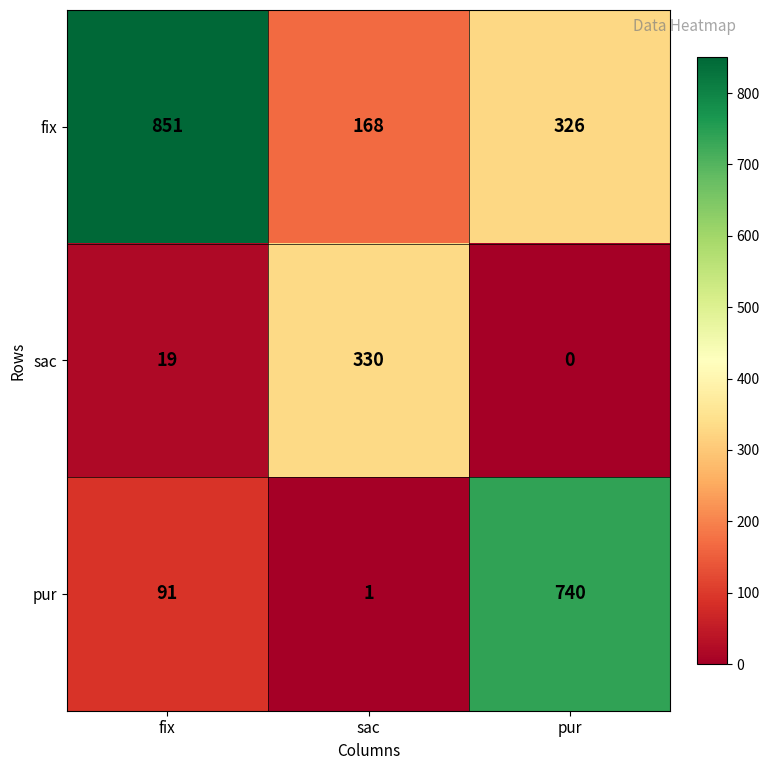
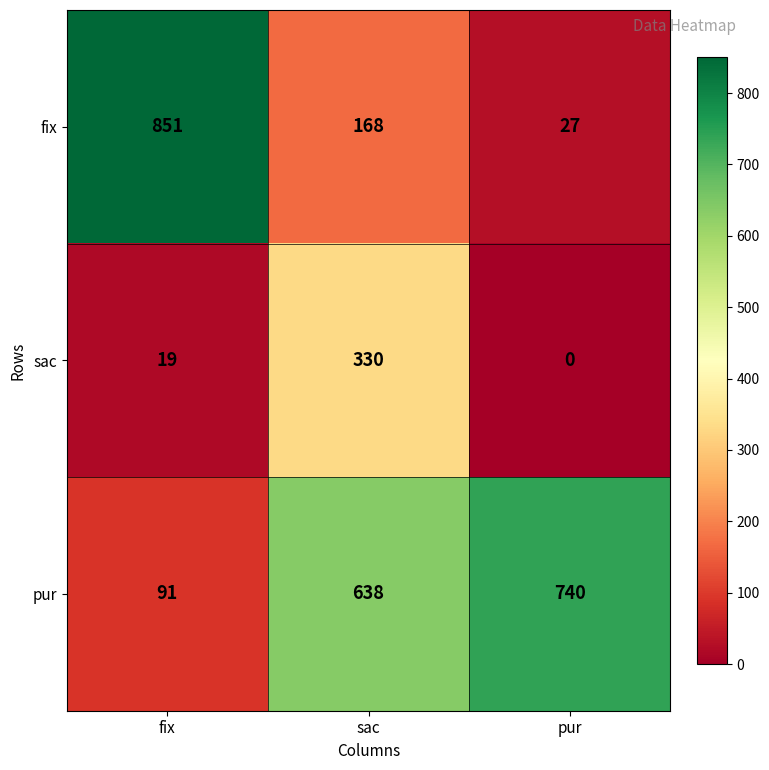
  {
    "fix": {
      "fix": 851,
      "sac": 168,
-     "pur": 326
+     "pur": 27
    },
    "sac": {
      "fix": 19,
      "sac": 330,
      "pur": 0
    },
    "pur": {
      "fix": 91,
-     "sac": 1,
+     "sac": 638,
      "pur": 740
    }
  }
